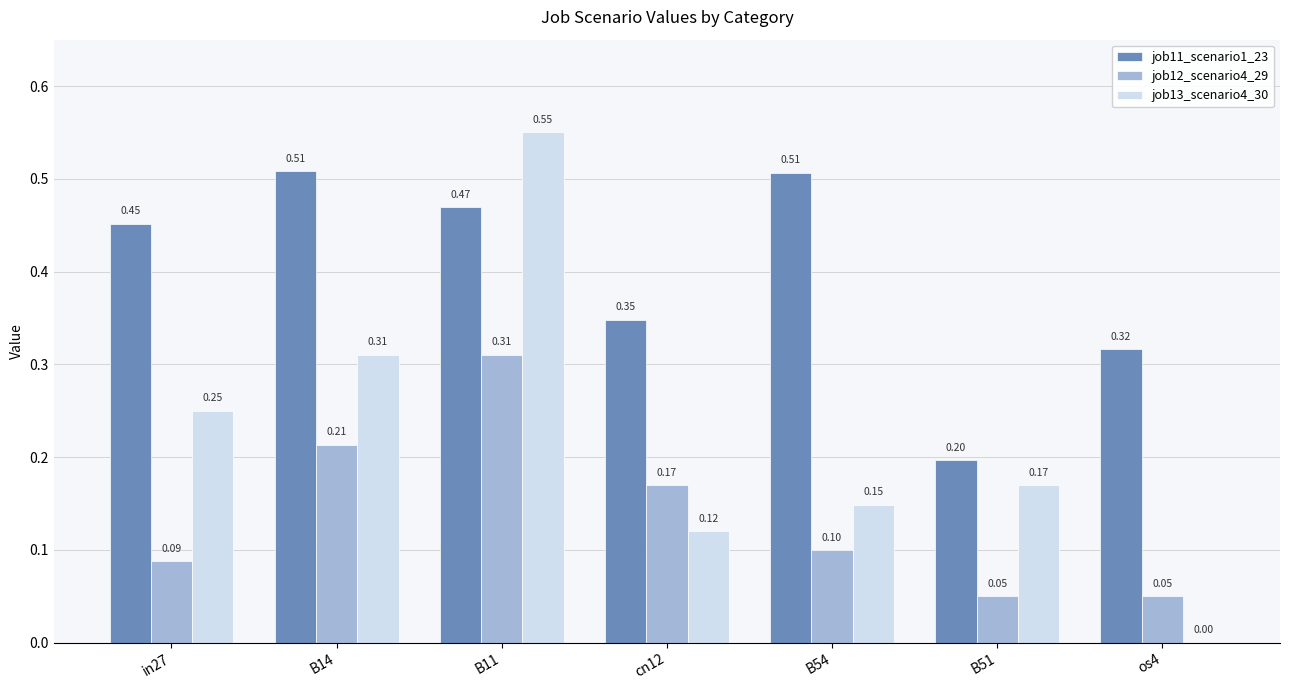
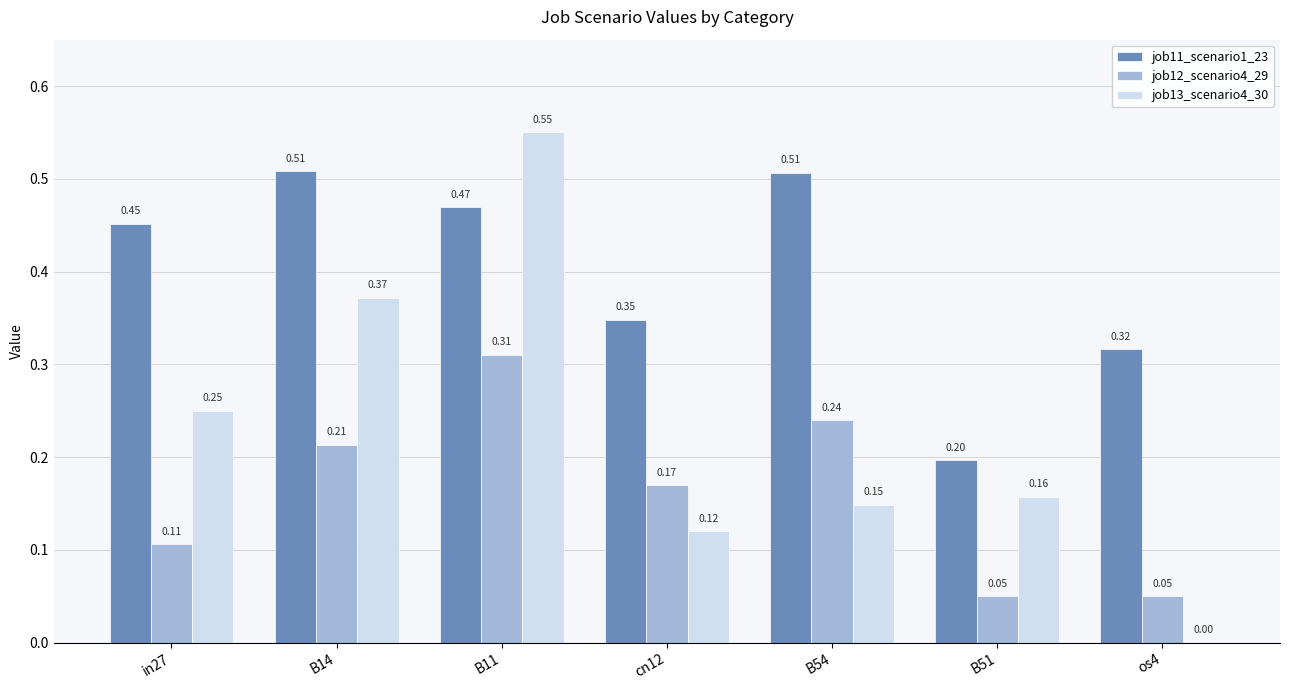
  {
    "job11_scenario1_23": {
      "in27": 0.45,
      "B14": 0.51,
      "B11": 0.47,
      "cn12": 0.35,
      "B54": 0.51,
      "B51": 0.20,
      "os4": 0.32
    },
    "job12_scenario4_29": {
-     "in27": 0.09,
+     "in27": 0.11,
      "B14": 0.21,
      "B11": 0.31,
      "cn12": 0.17,
-     "B54": 0.10,
+     "B54": 0.24,
      "B51": 0.05,
      "os4": 0.05
    },
    "job13_scenario4_30": {
      "in27": 0.25,
-     "B14": 0.31,
+     "B14": 0.37,
      "B11": 0.55,
      "cn12": 0.12,
      "B54": 0.15,
-     "B51": 0.17,
+     "B51": 0.16,
      "os4": 0.00
    }
  }
